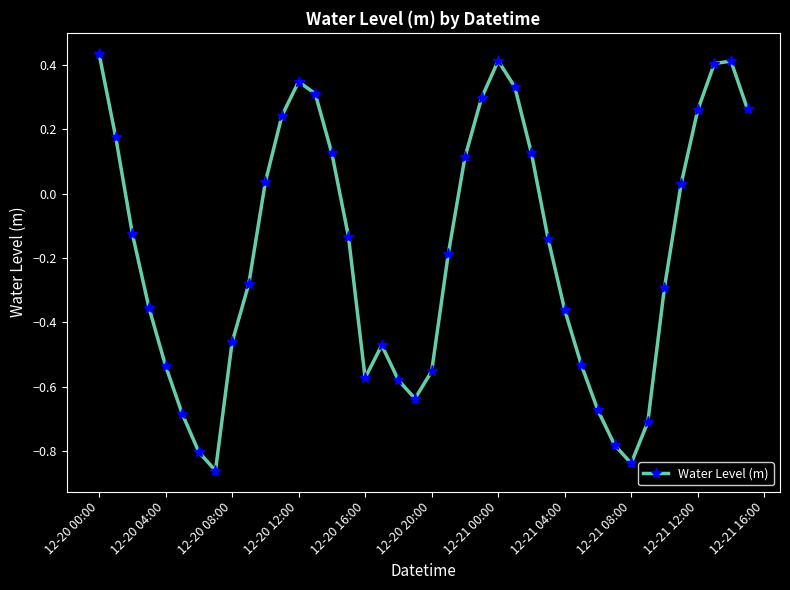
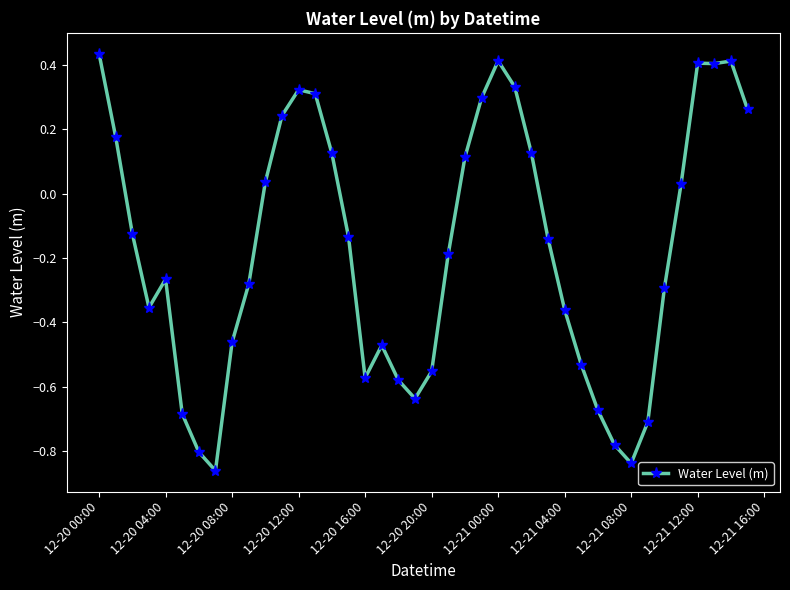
  {
    "12-20 00:00": 0.43,
-   "12-20 04:00": -0.54,
+   "12-20 04:00": -0.27,
    "12-20 08:00": -0.46,
-   "12-20 12:00": 0.35,
+   "12-20 12:00": 0.32,
    "12-20 16:00": -0.57,
    "12-20 20:00": -0.55,
    "12-21 00:00": 0.41,
    "12-21 04:00": -0.36,
    "12-21 08:00": -0.84,
-   "12-21 12:00": 0.26
+   "12-21 12:00": 0.41
  }
